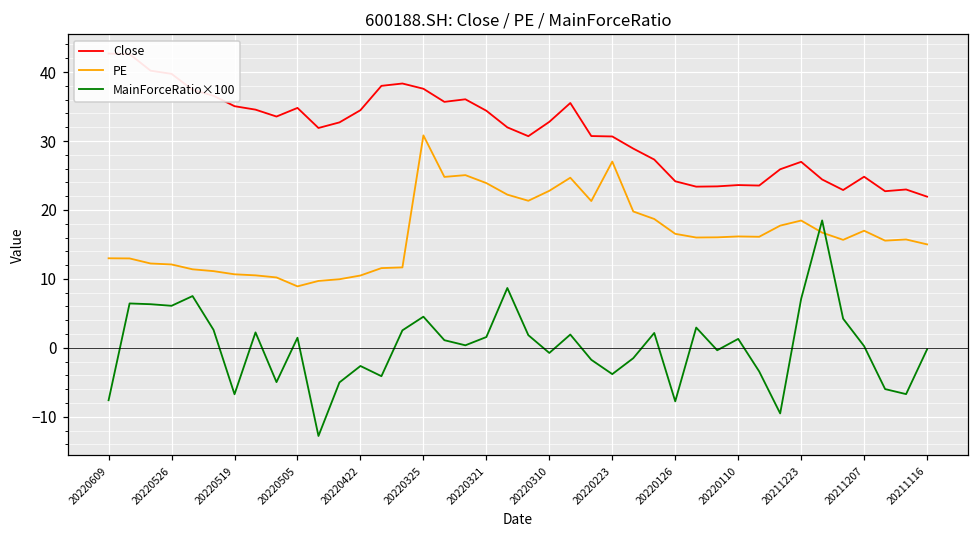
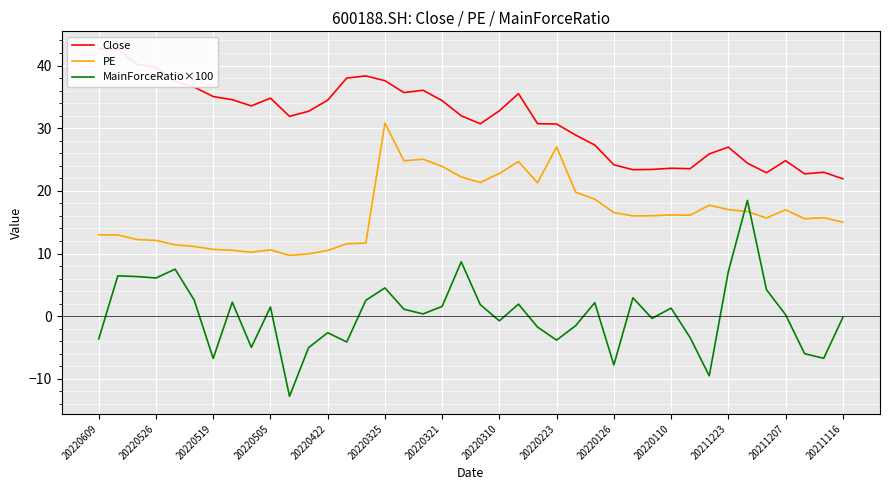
  {
    "Close": {
      "20220519": 35,
      "20220505": 35,
      "20220422": 34,
      "20220325": 38,
      "20220321": 34,
      "20220310": 33,
      "20220223": 31,
      "20220126": 24,
      "20220110": 24,
      "20211223": 27,
      "20211207": 25,
      "20211116": 22
    },
    "PE": {
      "20220609": 13,
      "20220526": 12,
      "20220519": 11,
-     "20220505": 9,
+     "20220505": 11,
      "20220422": 10,
      "20220325": 31,
      "20220321": 24,
      "20220310": 23,
      "20220223": 27,
      "20220126": 17,
      "20220110": 16,
-     "20211223": 18,
+     "20211223": 17,
      "20211207": 17,
      "20211116": 15
    },
    "MainForceRatio×100": {
-     "20220609": -8,
+     "20220609": -4,
      "20220526": 6,
      "20220519": -7,
      "20220505": 1,
      "20220422": -3,
      "20220325": 5,
      "20220321": 2,
      "20220310": -1,
      "20220223": -4,
      "20220126": -8,
      "20220110": 1,
      "20211223": 7,
      "20211207": 0,
      "20211116": 0
    }
  }
